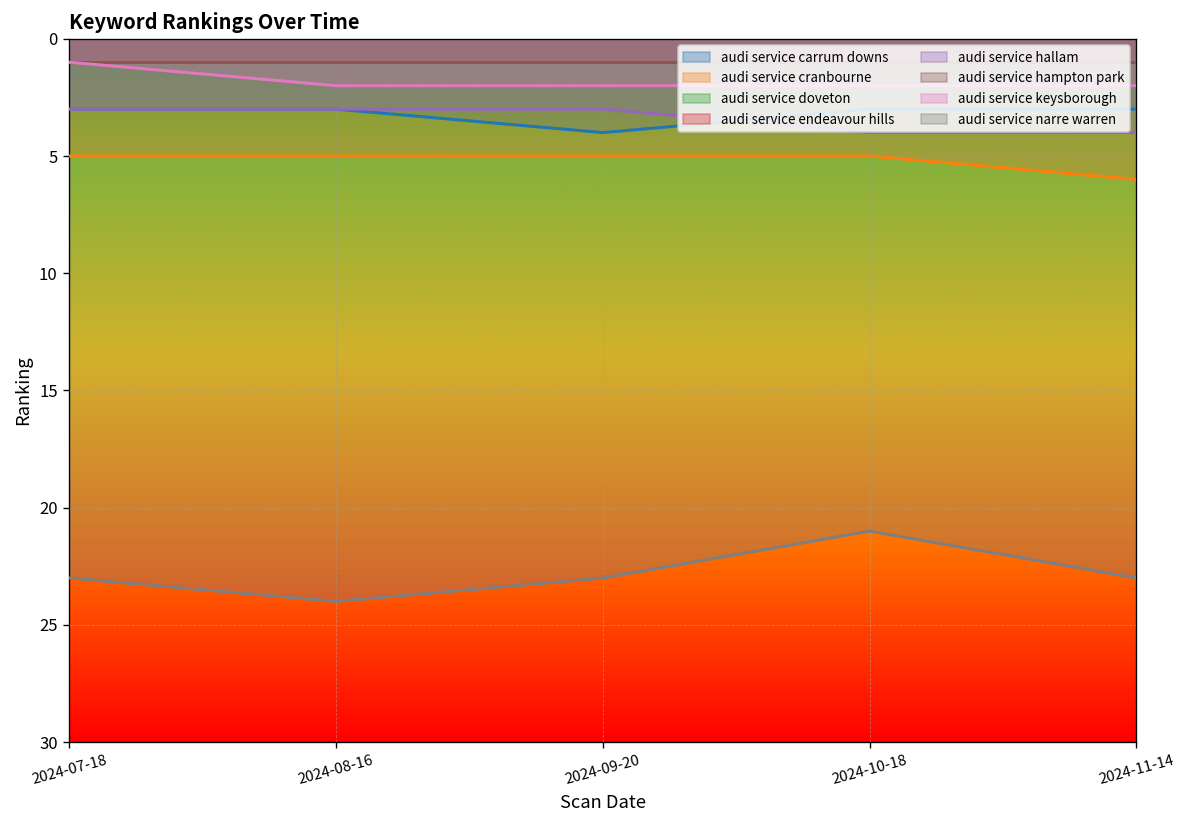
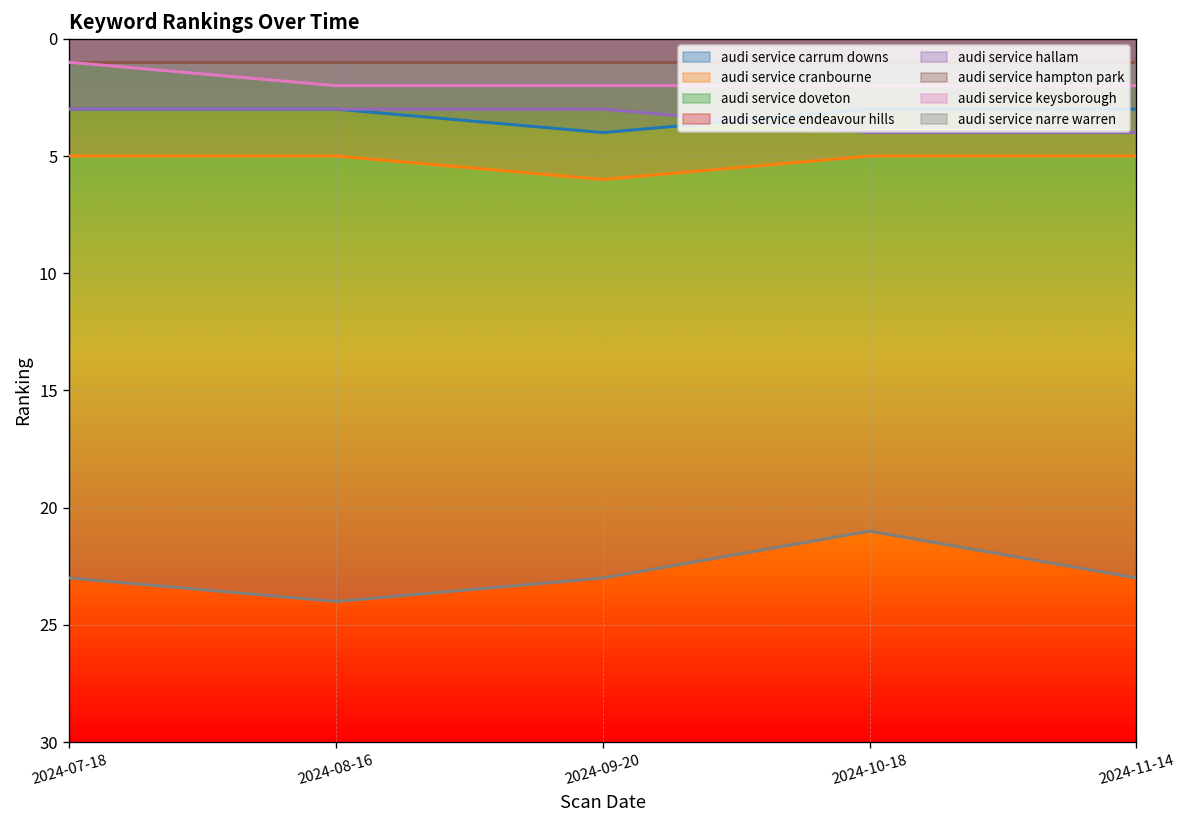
  {
    "audi service cranbourne": {
      "2024-07-18": 5,
      "2024-08-16": 5,
-     "2024-09-20": 5,
+     "2024-09-20": 6,
      "2024-10-18": 5,
-     "2024-11-14": 6
+     "2024-11-14": 5
    }
  }
